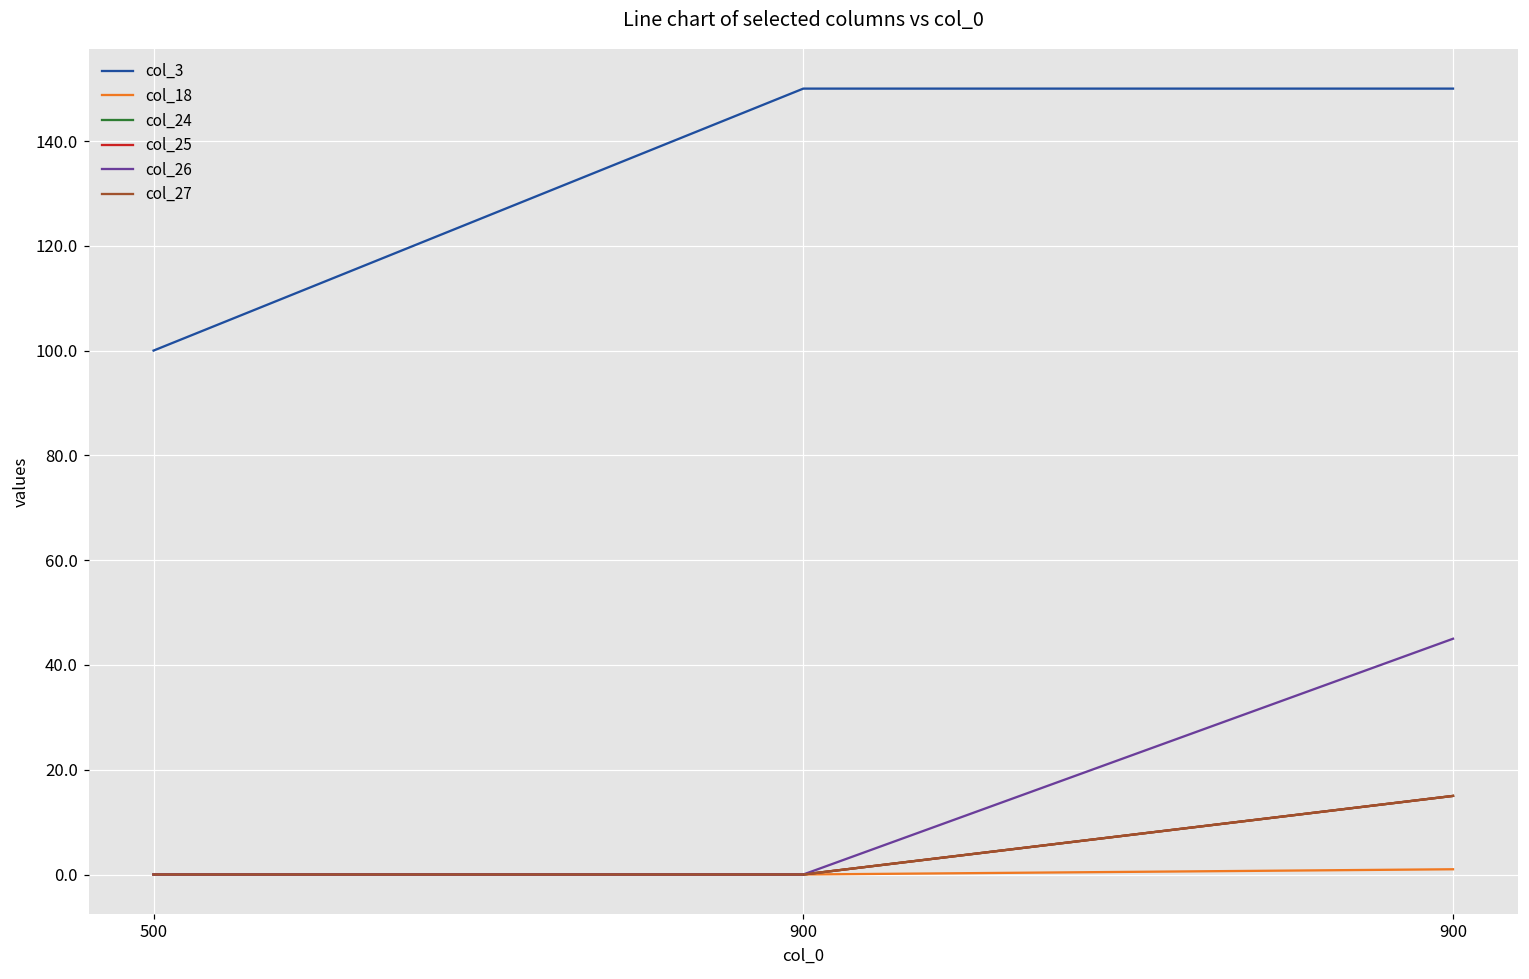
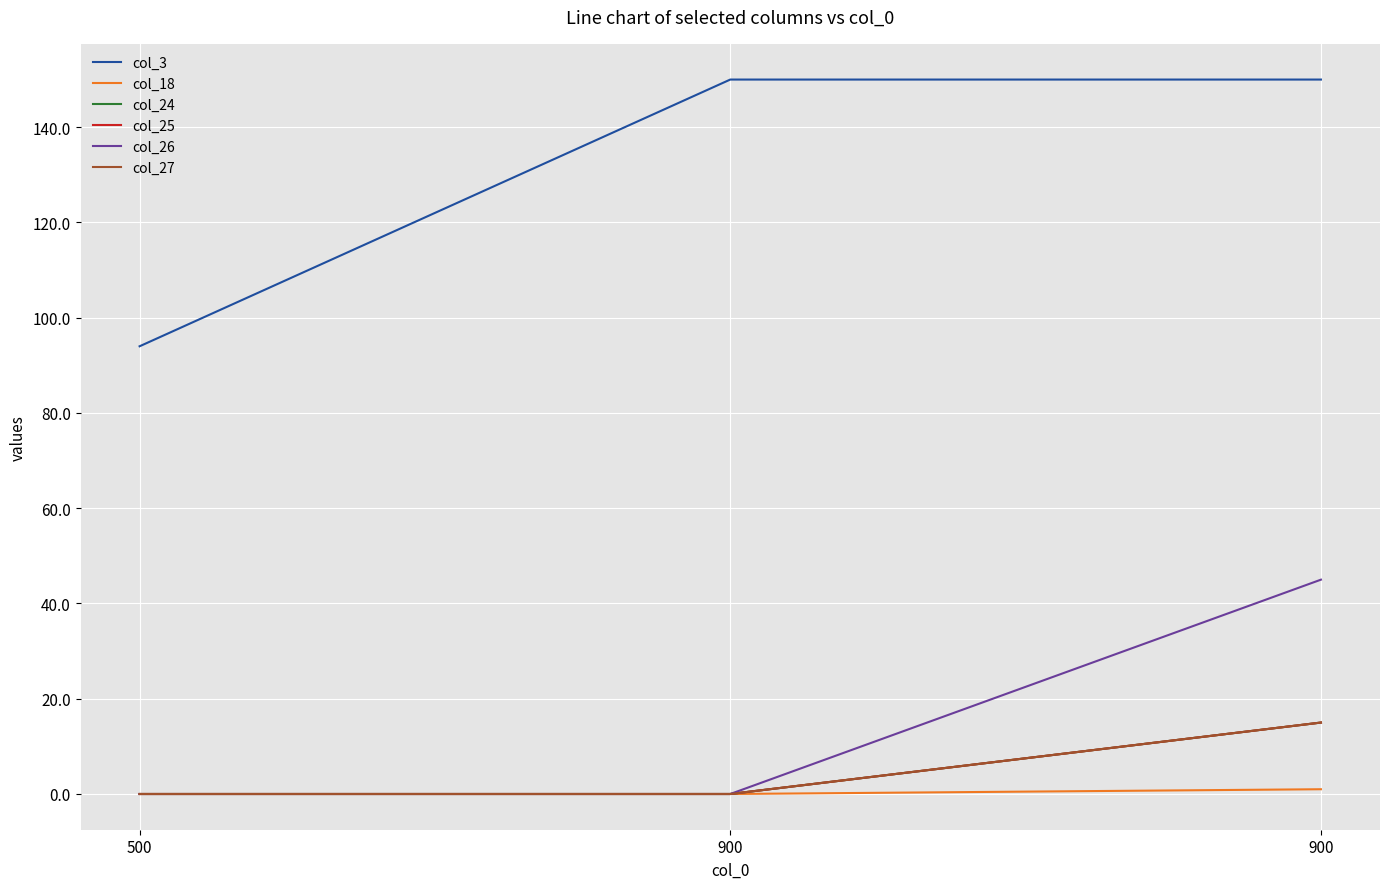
  {
    "col_3": {
-     "500": 100
+     "500": 94
    }
  }
